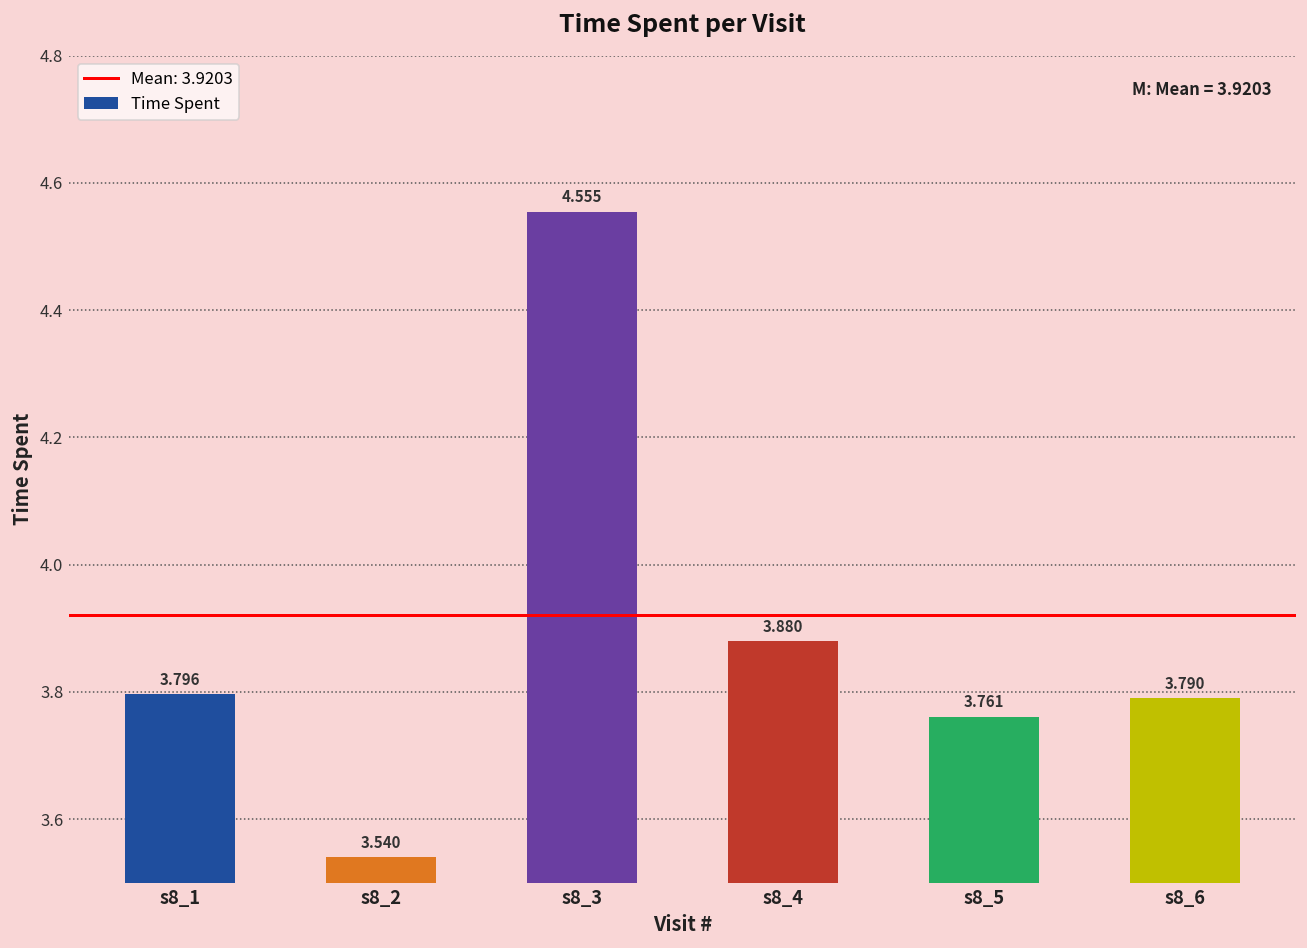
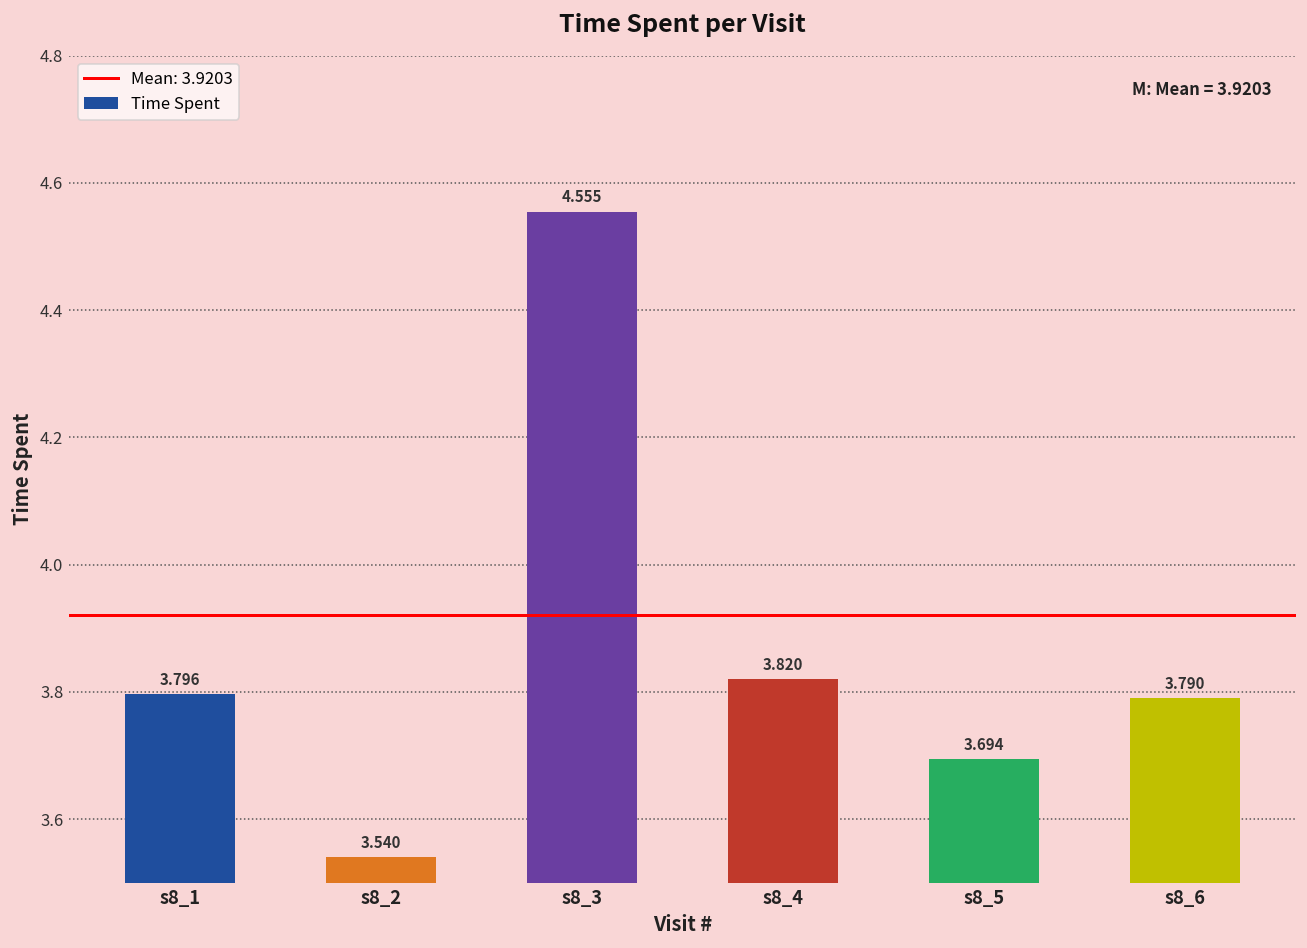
  {
    "s8_1": 3.796,
    "s8_2": 3.540,
    "s8_3": 4.555,
-   "s8_4": 3.880,
-   "s8_5": 3.761,
+   "s8_4": 3.820,
+   "s8_5": 3.694,
    "s8_6": 3.790
  }
